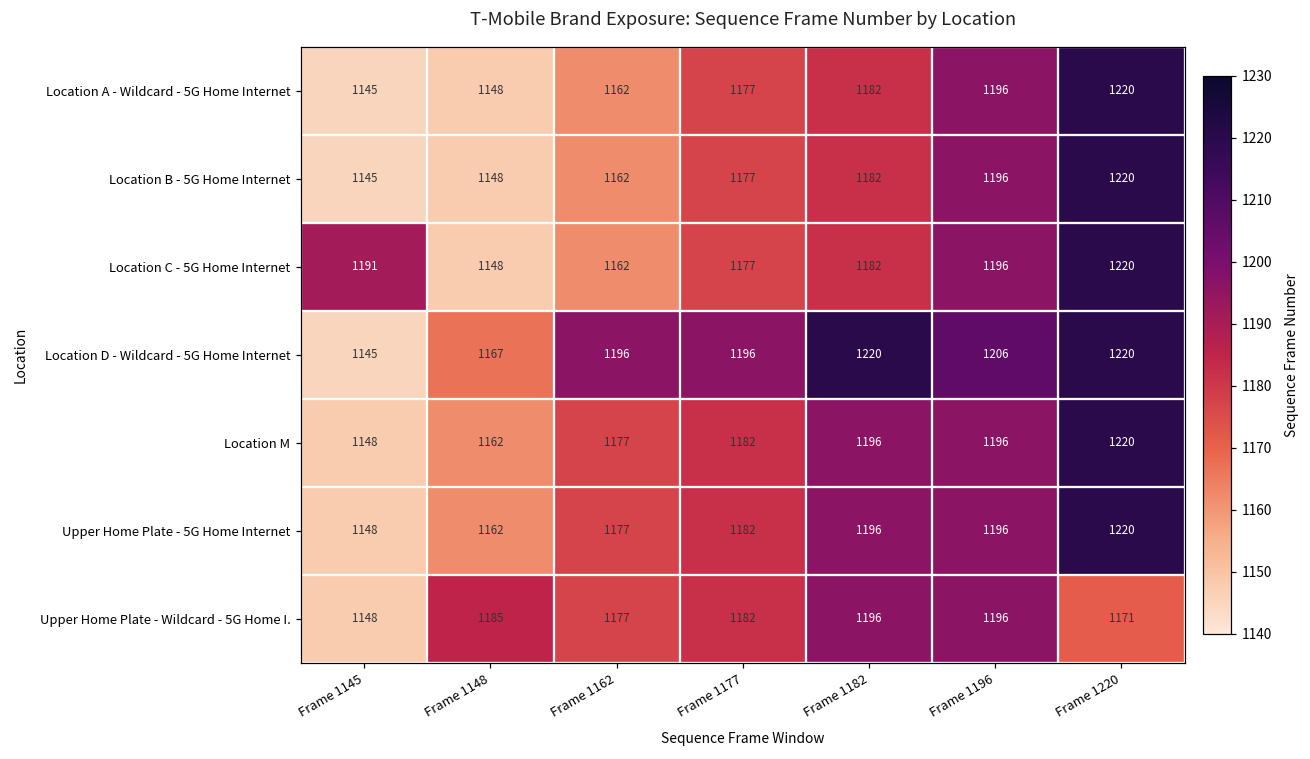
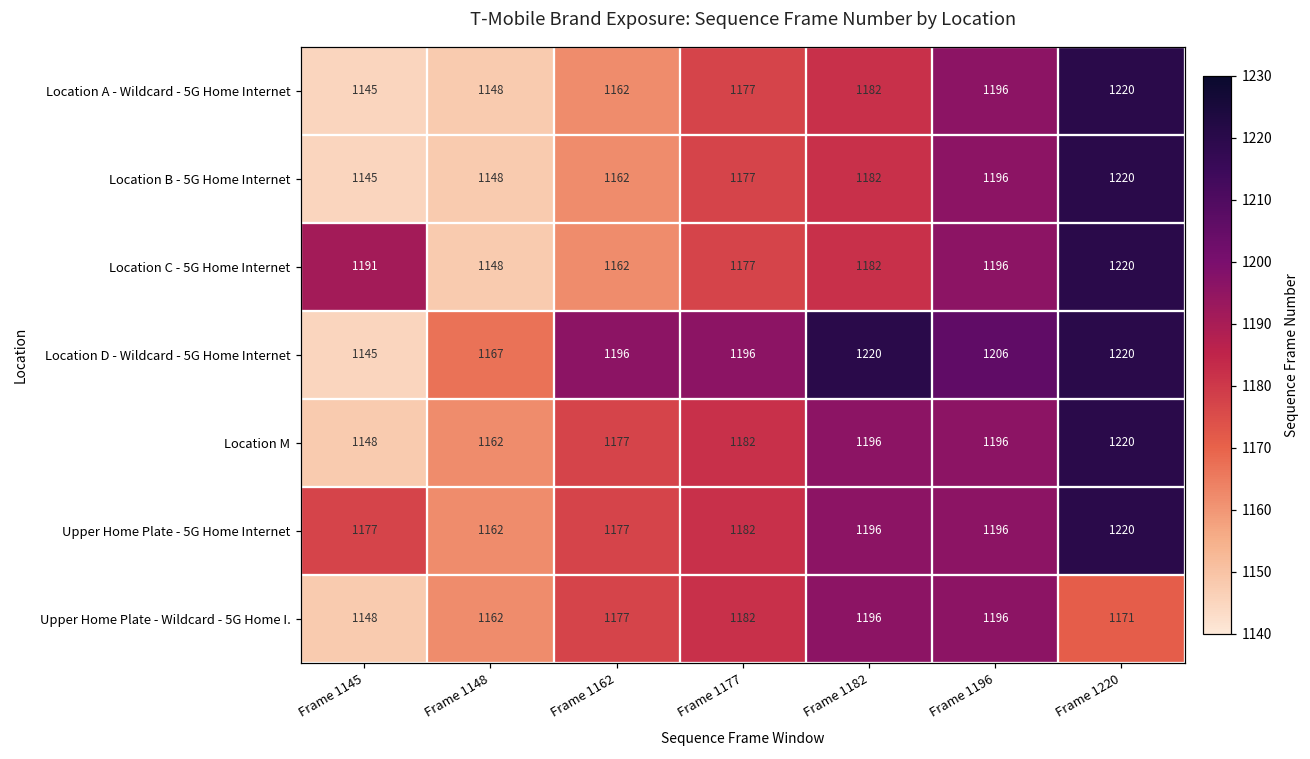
  {
    "Location A - Wildcard - 5G Home Internet": {
      "Frame 1145": 1145,
      "Frame 1148": 1148,
      "Frame 1162": 1162,
      "Frame 1177": 1177,
      "Frame 1182": 1182,
      "Frame 1196": 1196,
      "Frame 1220": 1220
    },
    "Location B - 5G Home Internet": {
      "Frame 1145": 1145,
      "Frame 1148": 1148,
      "Frame 1162": 1162,
      "Frame 1177": 1177,
      "Frame 1182": 1182,
      "Frame 1196": 1196,
      "Frame 1220": 1220
    },
    "Location C - 5G Home Internet": {
      "Frame 1145": 1191,
      "Frame 1148": 1148,
      "Frame 1162": 1162,
      "Frame 1177": 1177,
      "Frame 1182": 1182,
      "Frame 1196": 1196,
      "Frame 1220": 1220
    },
    "Location D - Wildcard - 5G Home Internet": {
      "Frame 1145": 1145,
      "Frame 1148": 1167,
      "Frame 1162": 1196,
      "Frame 1177": 1196,
      "Frame 1182": 1220,
      "Frame 1196": 1206,
      "Frame 1220": 1220
    },
    "Location M": {
      "Frame 1145": 1148,
      "Frame 1148": 1162,
      "Frame 1162": 1177,
      "Frame 1177": 1182,
      "Frame 1182": 1196,
      "Frame 1196": 1196,
      "Frame 1220": 1220
    },
    "Upper Home Plate - 5G Home Internet": {
-     "Frame 1145": 1148,
+     "Frame 1145": 1177,
      "Frame 1148": 1162,
      "Frame 1162": 1177,
      "Frame 1177": 1182,
      "Frame 1182": 1196,
      "Frame 1196": 1196,
      "Frame 1220": 1220
    },
    "Upper Home Plate - Wildcard - 5G Home I.": {
      "Frame 1145": 1148,
-     "Frame 1148": 1185,
+     "Frame 1148": 1162,
      "Frame 1162": 1177,
      "Frame 1177": 1182,
      "Frame 1182": 1196,
      "Frame 1196": 1196,
      "Frame 1220": 1171
    }
  }
